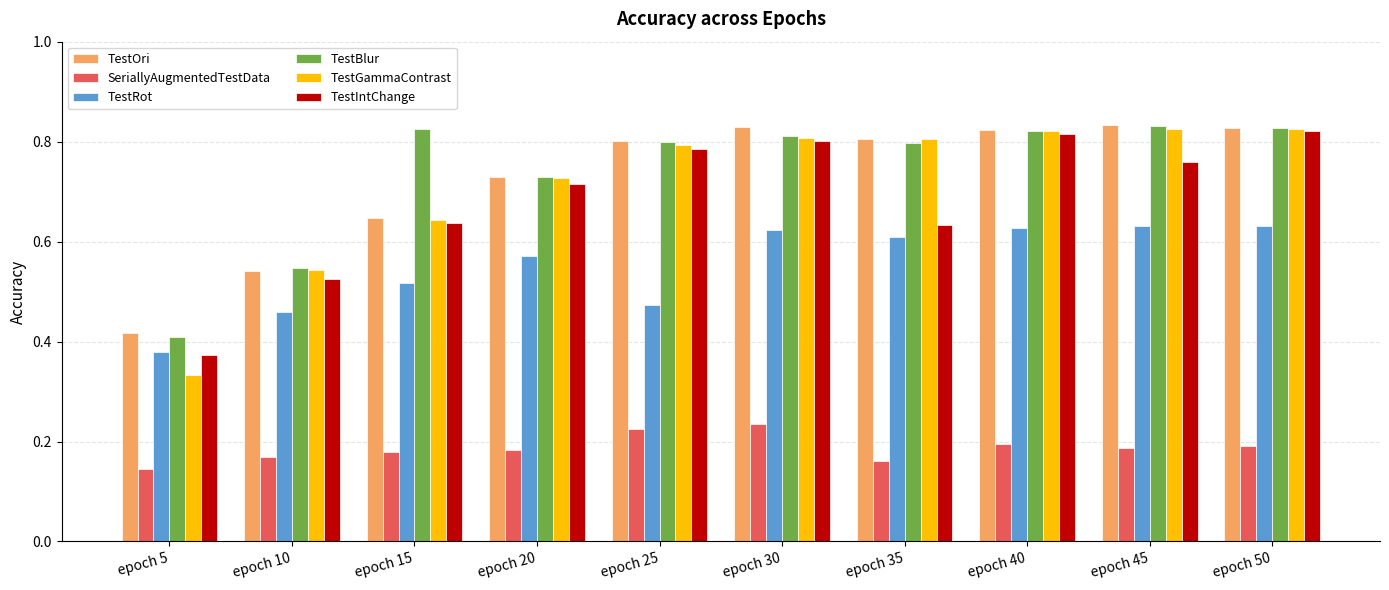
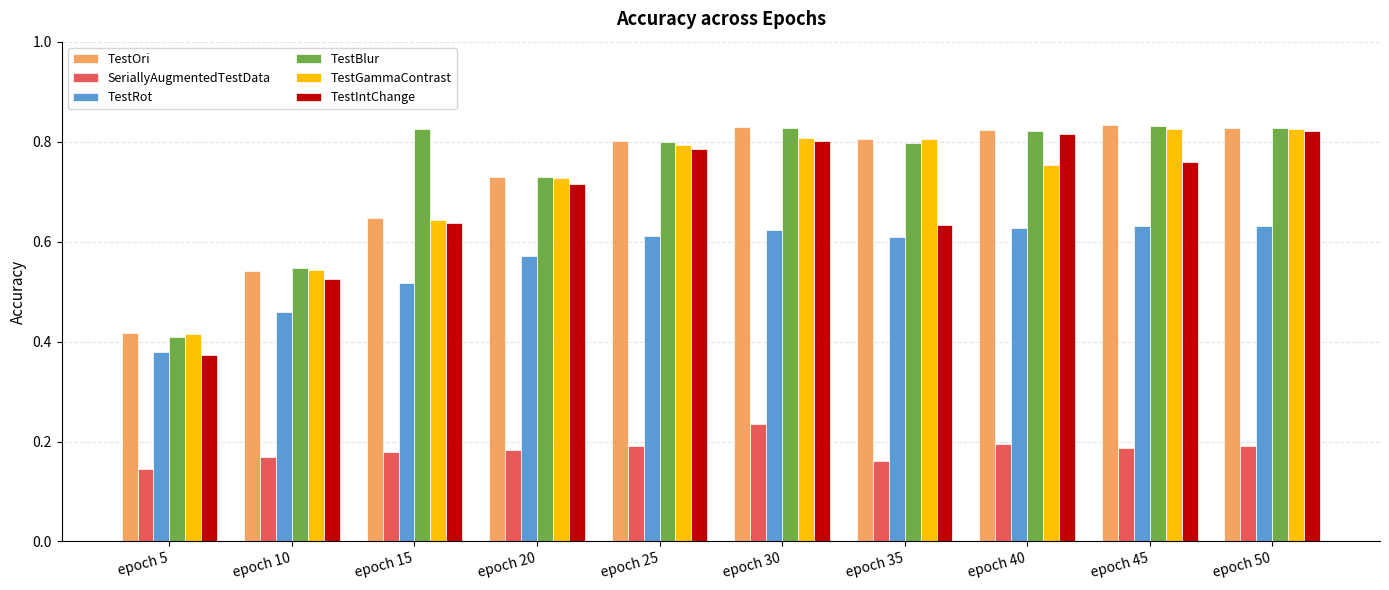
  {
    "TestOri": {
      "epoch 5": 0.42,
      "epoch 10": 0.54,
      "epoch 15": 0.65,
      "epoch 20": 0.73,
      "epoch 25": 0.80,
      "epoch 30": 0.83,
      "epoch 35": 0.81,
      "epoch 40": 0.82,
      "epoch 45": 0.83,
      "epoch 50": 0.83
    },
    "SeriallyAugmentedTestData": {
      "epoch 5": 0.15,
      "epoch 10": 0.17,
      "epoch 15": 0.18,
      "epoch 20": 0.18,
-     "epoch 25": 0.23,
+     "epoch 25": 0.19,
      "epoch 30": 0.24,
      "epoch 35": 0.16,
      "epoch 40": 0.20,
      "epoch 45": 0.19,
      "epoch 50": 0.19
    },
    "TestRot": {
      "epoch 5": 0.38,
      "epoch 10": 0.46,
      "epoch 15": 0.52,
      "epoch 20": 0.57,
-     "epoch 25": 0.47,
+     "epoch 25": 0.61,
      "epoch 30": 0.62,
      "epoch 35": 0.61,
      "epoch 40": 0.63,
      "epoch 45": 0.63,
      "epoch 50": 0.63
    },
    "TestBlur": {
      "epoch 5": 0.41,
      "epoch 10": 0.55,
      "epoch 15": 0.83,
      "epoch 20": 0.73,
      "epoch 25": 0.80,
-     "epoch 30": 0.81,
+     "epoch 30": 0.83,
      "epoch 35": 0.80,
      "epoch 40": 0.82,
      "epoch 45": 0.83,
      "epoch 50": 0.83
    },
    "TestGammaContrast": {
-     "epoch 5": 0.33,
+     "epoch 5": 0.42,
      "epoch 10": 0.54,
      "epoch 15": 0.64,
      "epoch 20": 0.73,
      "epoch 25": 0.79,
      "epoch 30": 0.81,
      "epoch 35": 0.81,
-     "epoch 40": 0.82,
+     "epoch 40": 0.75,
      "epoch 45": 0.83,
      "epoch 50": 0.82
    },
    "TestIntChange": {
      "epoch 5": 0.37,
      "epoch 10": 0.52,
      "epoch 15": 0.64,
      "epoch 20": 0.72,
      "epoch 25": 0.78,
      "epoch 30": 0.80,
      "epoch 35": 0.63,
      "epoch 40": 0.82,
      "epoch 45": 0.76,
      "epoch 50": 0.82
    }
  }
